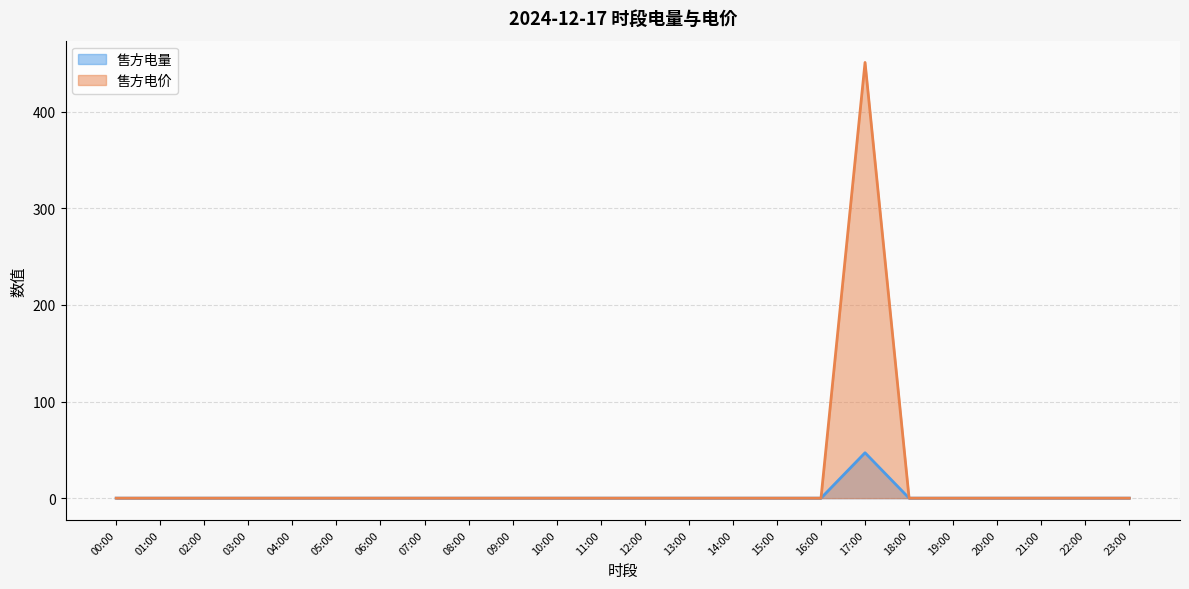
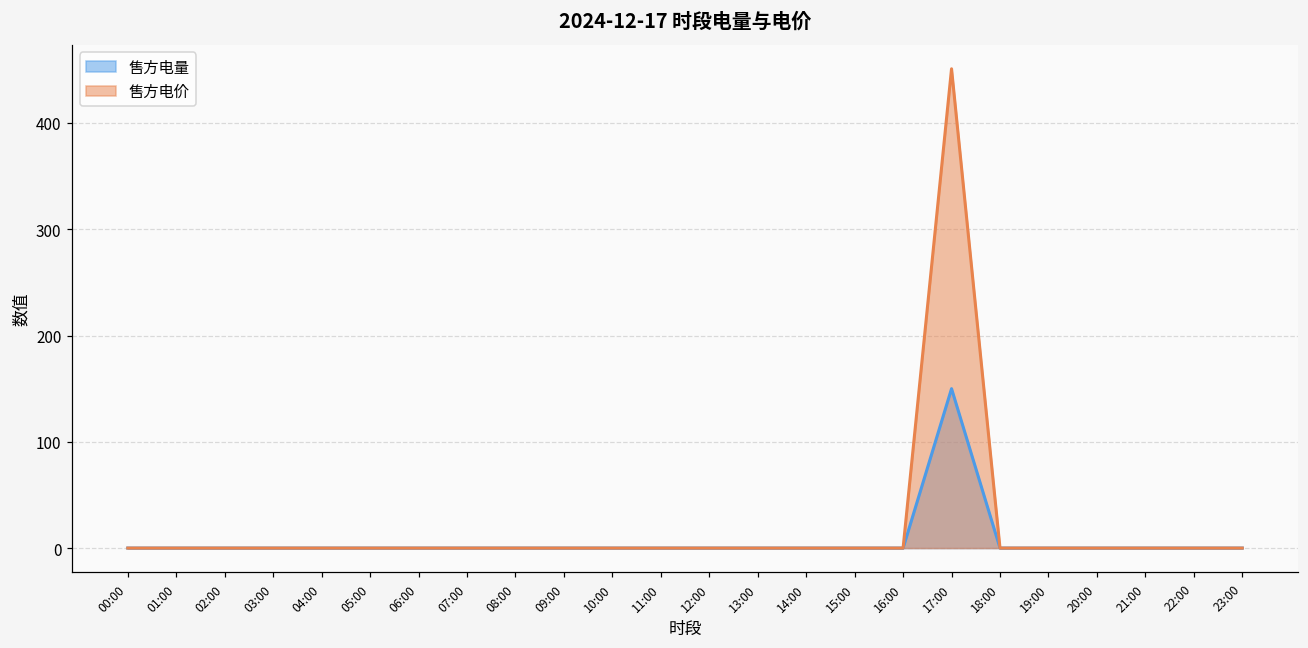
  {
    "售方电量": {
-     "17:00": 50
+     "17:00": 150
    },
    "售方电价": {
      "17:00": 450
    }
  }
